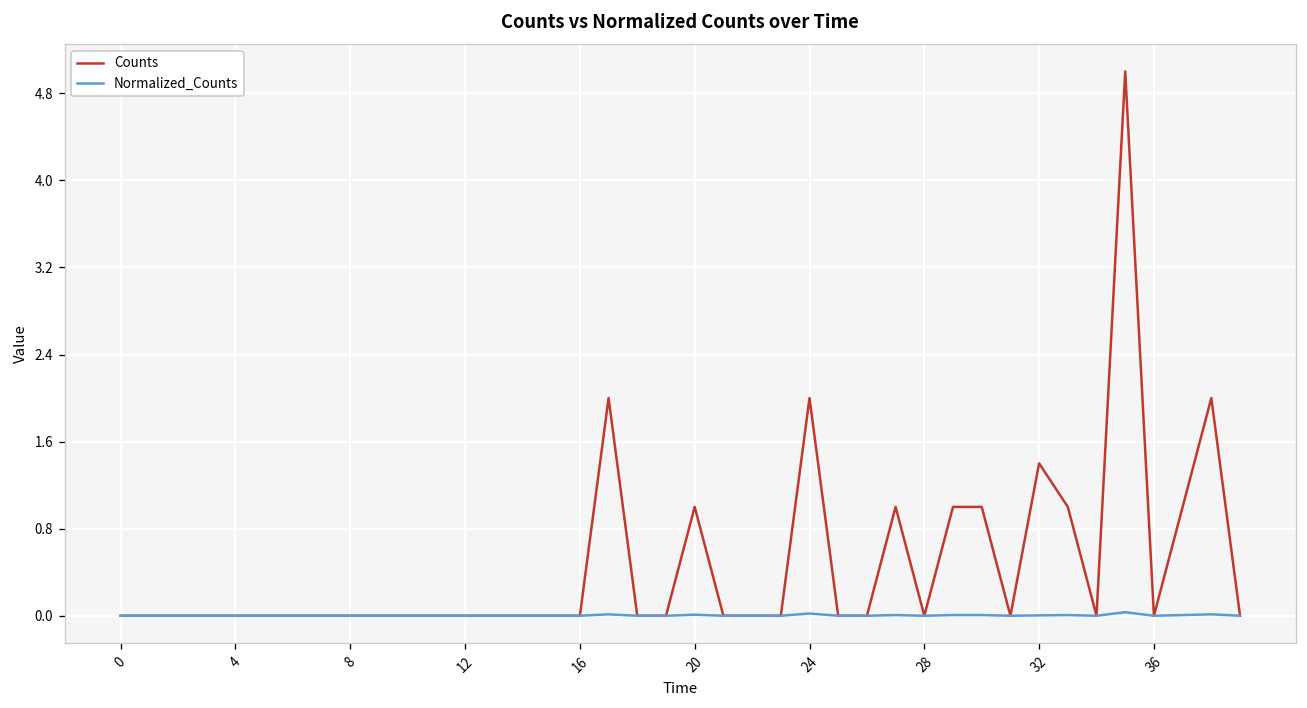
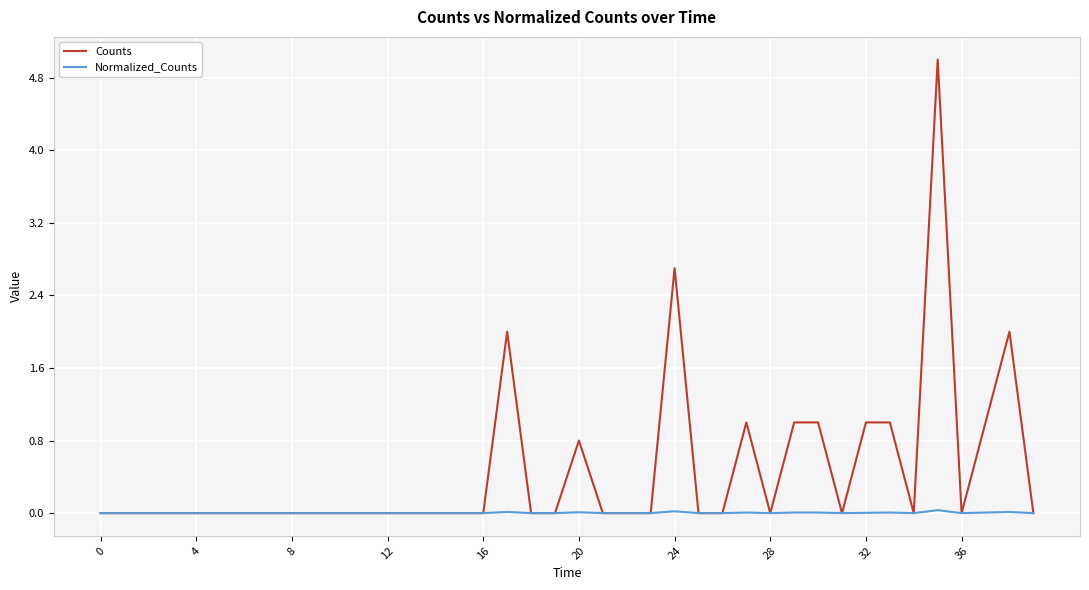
  {
    "Counts": {
-     "20": 1.0,
-     "24": 2.0,
-     "32": 1.4
+     "20": 0.8,
+     "24": 2.7,
+     "32": 1.0
    },
    "Normalized_Counts": {
      "20": 0.0,
      "24": 0.0,
      "32": 0.0
    }
  }
